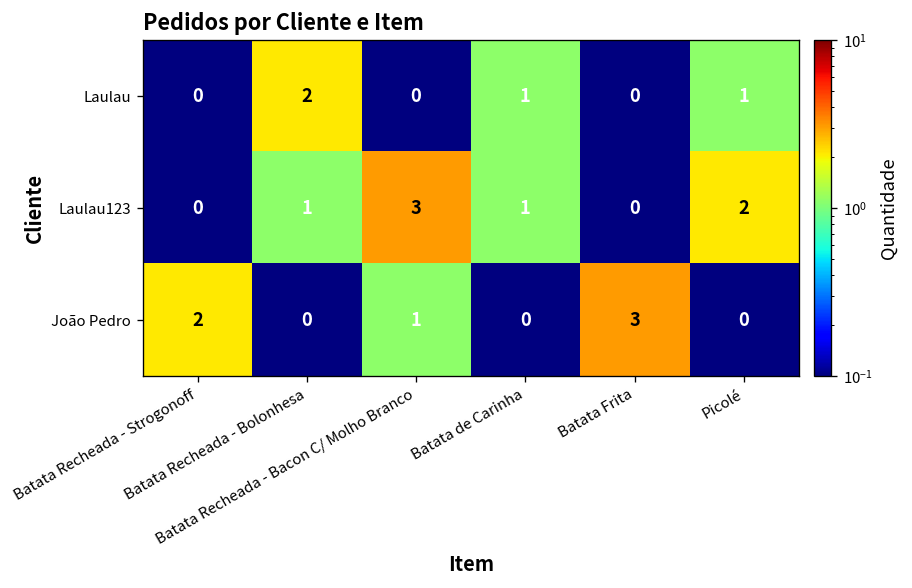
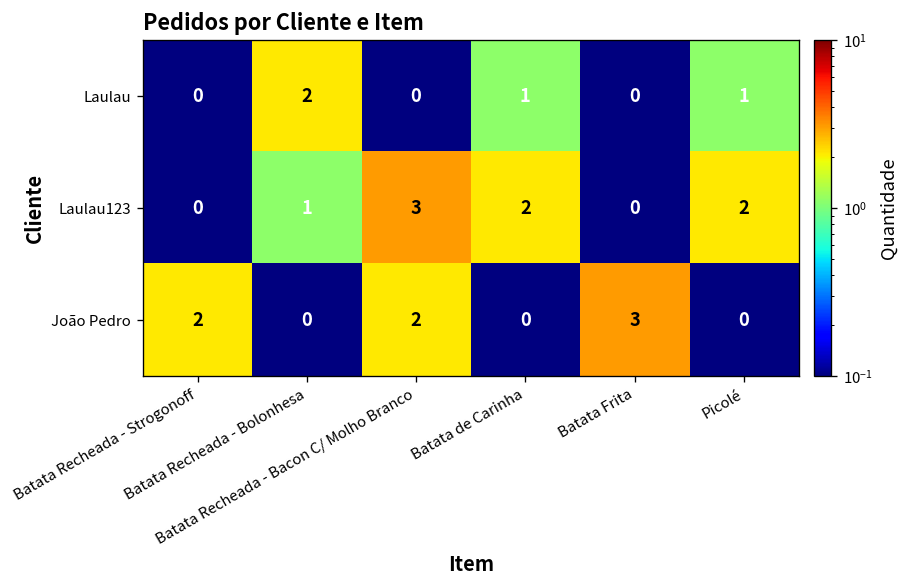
  {
    "Laulau": {
      "Batata Recheada - Strogonoff": 0,
      "Batata Recheada - Bolonhesa": 2,
      "Batata Recheada - Bacon C/ Molho Branco": 0,
      "Batata de Carinha": 1,
      "Batata Frita": 0,
      "Picolé": 1
    },
    "Laulau123": {
      "Batata Recheada - Strogonoff": 0,
      "Batata Recheada - Bolonhesa": 1,
      "Batata Recheada - Bacon C/ Molho Branco": 3,
-     "Batata de Carinha": 1,
+     "Batata de Carinha": 2,
      "Batata Frita": 0,
      "Picolé": 2
    },
    "João Pedro": {
      "Batata Recheada - Strogonoff": 2,
      "Batata Recheada - Bolonhesa": 0,
-     "Batata Recheada - Bacon C/ Molho Branco": 1,
+     "Batata Recheada - Bacon C/ Molho Branco": 2,
      "Batata de Carinha": 0,
      "Batata Frita": 3,
      "Picolé": 0
    }
  }
